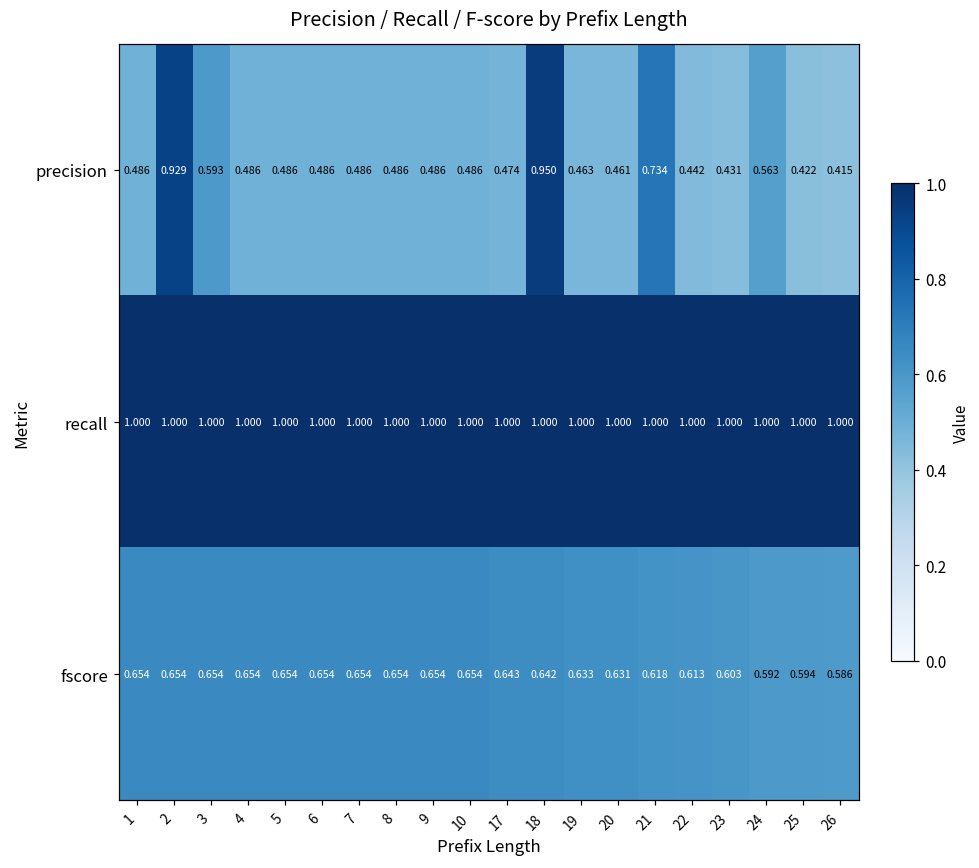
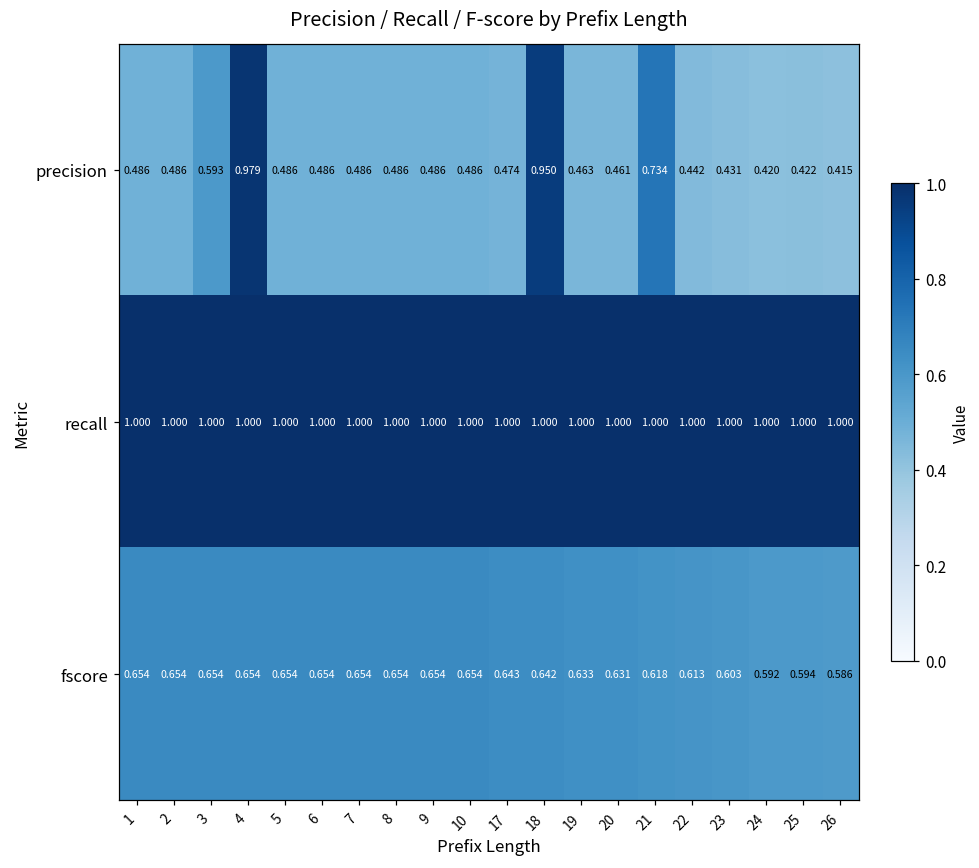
  {
    "precision": {
      "1": 0.486,
-     "2": 0.929,
+     "2": 0.486,
      "3": 0.593,
-     "4": 0.486,
+     "4": 0.979,
      "5": 0.486,
      "6": 0.486,
      "7": 0.486,
      "8": 0.486,
      "9": 0.486,
      "10": 0.486,
      "17": 0.474,
      "18": 0.950,
      "19": 0.463,
      "20": 0.461,
      "21": 0.734,
      "22": 0.442,
      "23": 0.431,
-     "24": 0.563,
+     "24": 0.420,
      "25": 0.422,
      "26": 0.415
    },
    "recall": {
      "1": 1.000,
      "2": 1.000,
      "3": 1.000,
      "4": 1.000,
      "5": 1.000,
      "6": 1.000,
      "7": 1.000,
      "8": 1.000,
      "9": 1.000,
      "10": 1.000,
      "17": 1.000,
      "18": 1.000,
      "19": 1.000,
      "20": 1.000,
      "21": 1.000,
      "22": 1.000,
      "23": 1.000,
      "24": 1.000,
      "25": 1.000,
      "26": 1.000
    },
    "fscore": {
      "1": 0.654,
      "2": 0.654,
      "3": 0.654,
      "4": 0.654,
      "5": 0.654,
      "6": 0.654,
      "7": 0.654,
      "8": 0.654,
      "9": 0.654,
      "10": 0.654,
      "17": 0.643,
      "18": 0.642,
      "19": 0.633,
      "20": 0.631,
      "21": 0.618,
      "22": 0.613,
      "23": 0.603,
      "24": 0.592,
      "25": 0.594,
      "26": 0.586
    }
  }
